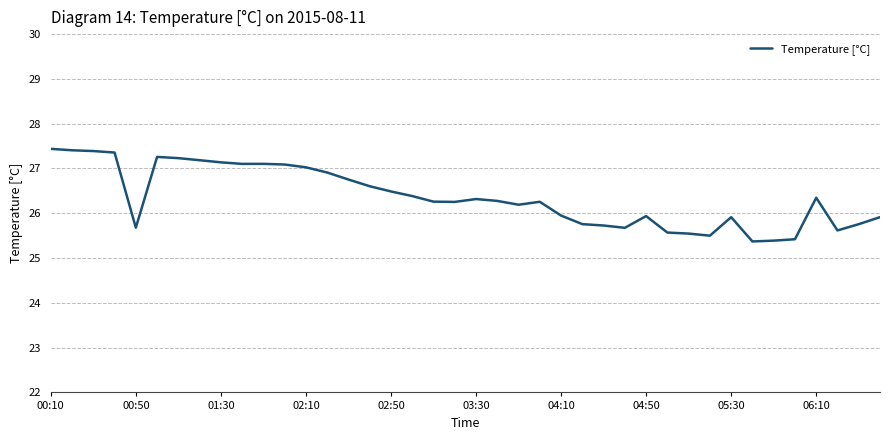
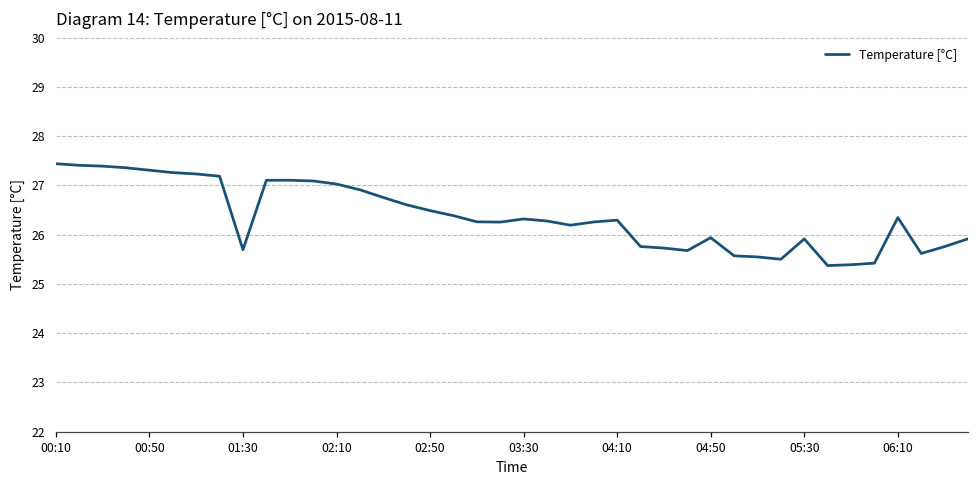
  {
    "00:10": 27.4,
-   "00:50": 25.7,
-   "01:30": 27.1,
+   "00:50": 27.3,
+   "01:30": 25.7,
    "02:10": 27.0,
    "02:50": 26.5,
    "03:30": 26.3,
-   "04:10": 25.9,
+   "04:10": 26.3,
    "04:50": 25.9,
    "05:30": 25.9,
    "06:10": 26.3
  }
